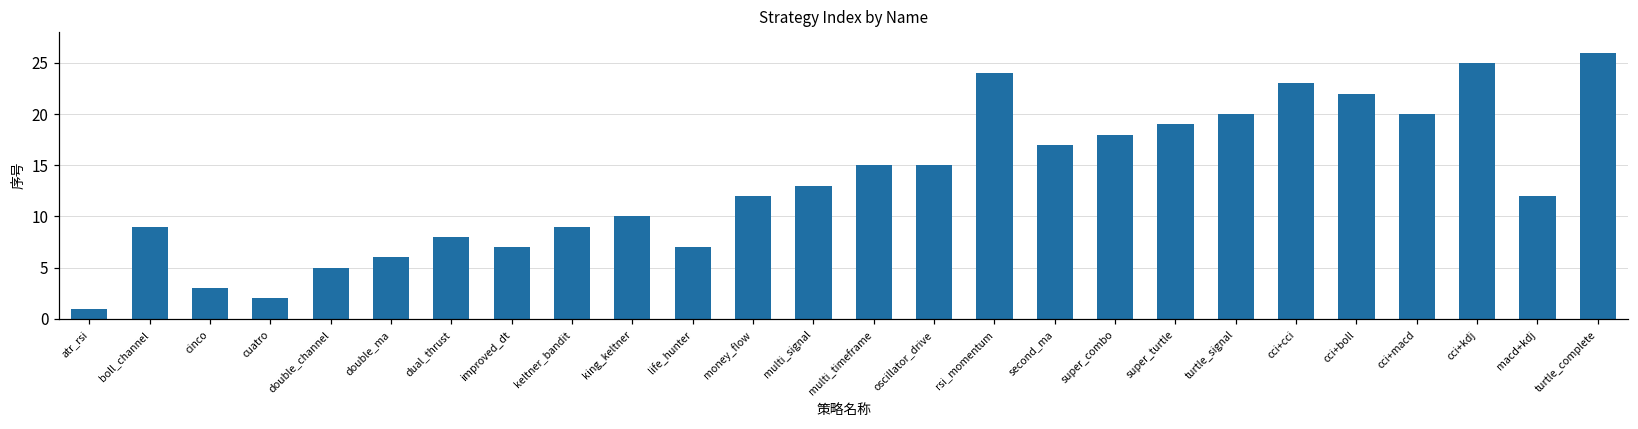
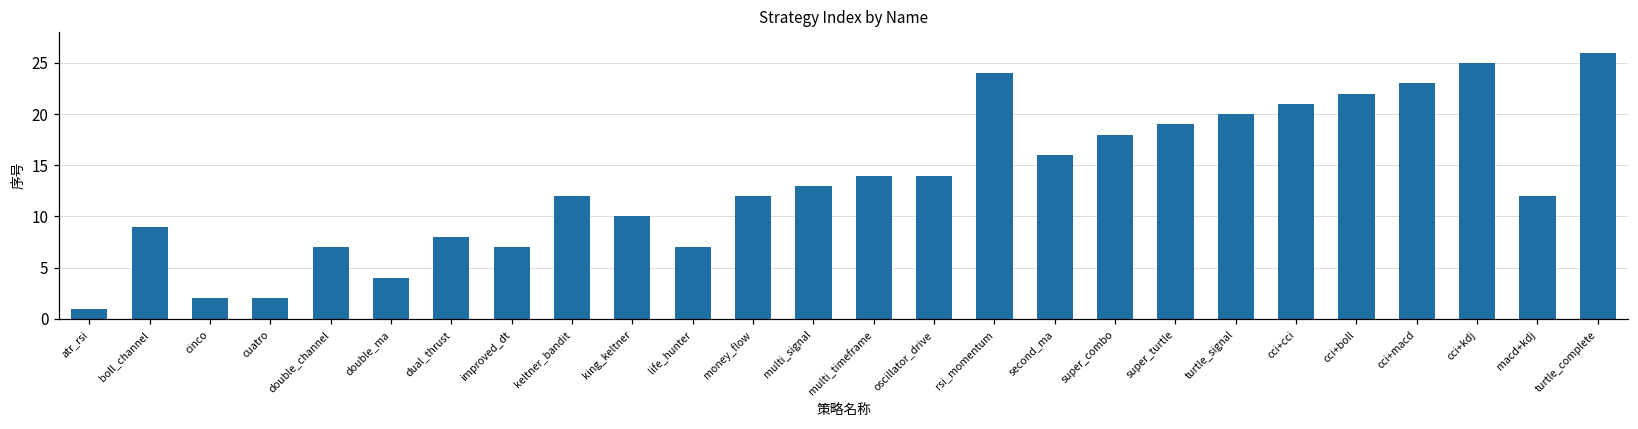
  {
    "atr_rsi": 1,
    "boll_channel": 9,
-   "cinco": 3,
+   "cinco": 2,
    "cuatro": 2,
-   "double_channel": 5,
-   "double_ma": 6,
+   "double_channel": 7,
+   "double_ma": 4,
    "dual_thrust": 8,
    "improved_dt": 7,
-   "keltner_bandit": 9,
+   "keltner_bandit": 12,
    "king_keltner": 10,
    "life_hunter": 7,
    "money_flow": 12,
    "multi_signal": 13,
-   "multi_timeframe": 15,
-   "oscillator_drive": 15,
+   "multi_timeframe": 14,
+   "oscillator_drive": 14,
    "rsi_momentum": 24,
-   "second_ma": 17,
+   "second_ma": 16,
    "super_combo": 18,
    "super_turtle": 19,
    "turtle_signal": 20,
-   "cci+cci": 23,
+   "cci+cci": 21,
    "cci+boll": 22,
-   "cci+macd": 20,
+   "cci+macd": 23,
    "cci+kdj": 25,
    "macd+kdj": 12,
    "turtle_complete": 26
  }
